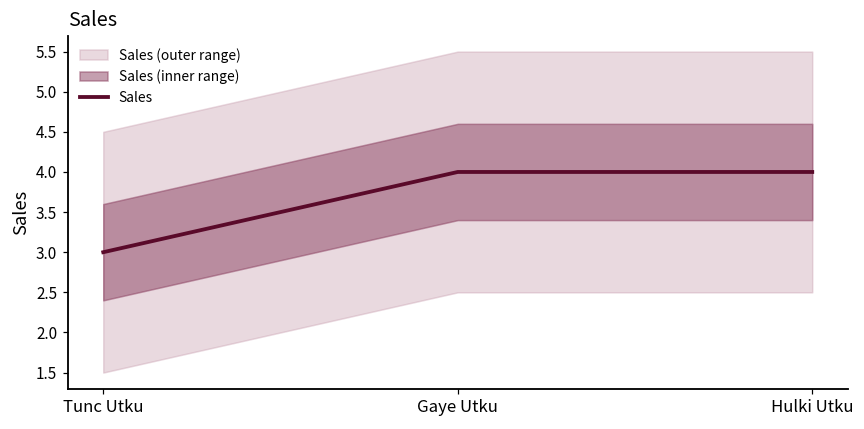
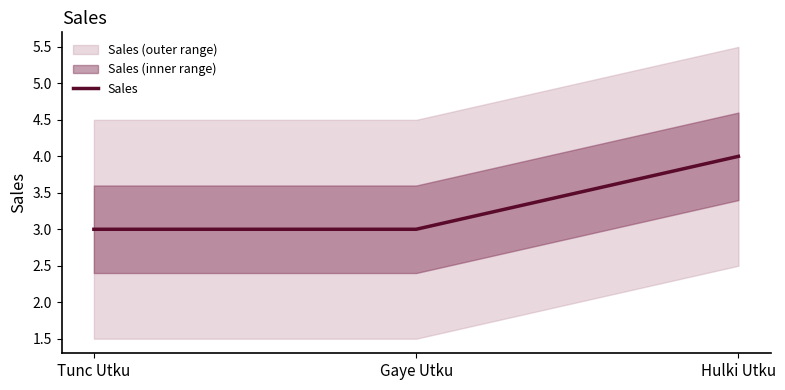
  {
    "Sales": {
      "Tunc Utku": 3,
-     "Gaye Utku": 4,
+     "Gaye Utku": 3,
      "Hulki Utku": 4
    }
  }
